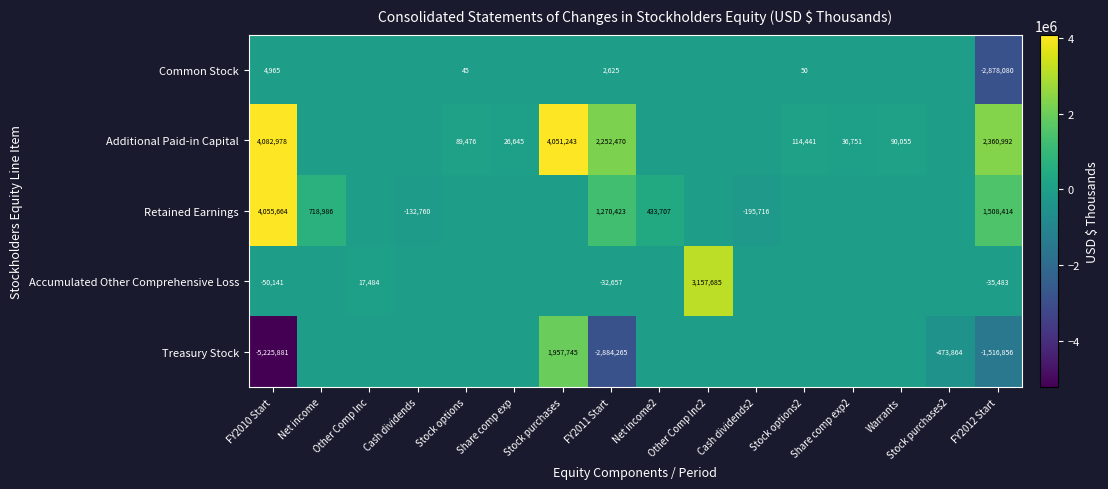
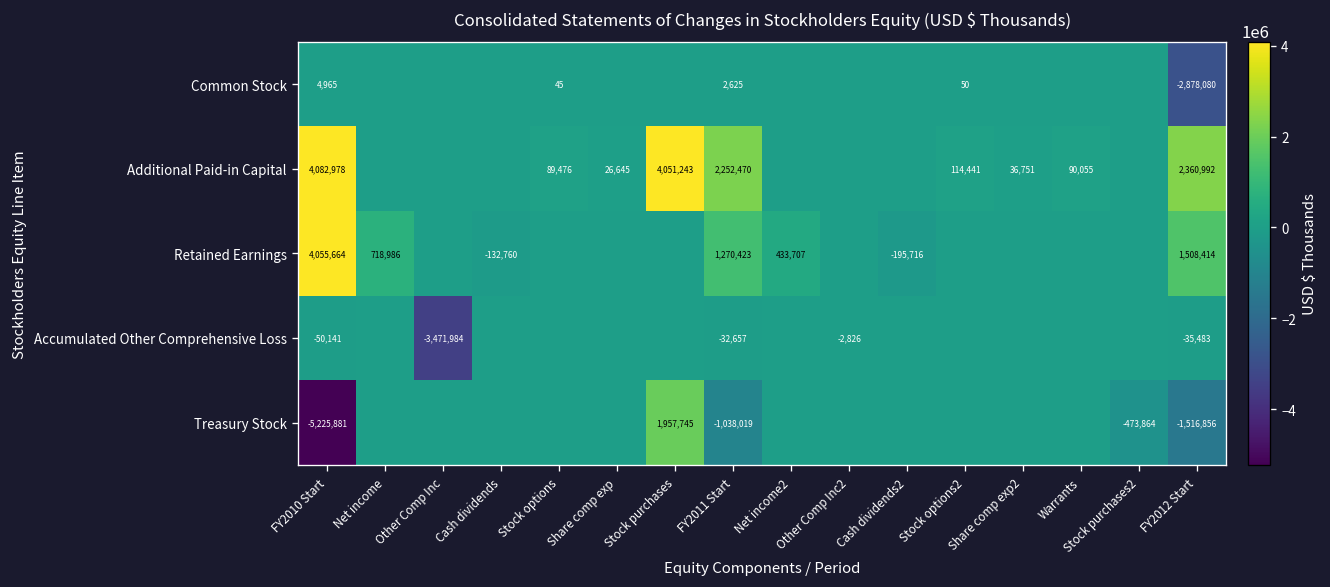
  {
    "Common Stock": {
      "FY2010 Start": "4,965",
      "Stock options": "45",
      "FY2011 Start": "2,625",
      "Stock options2": "50",
      "FY2012 Start": "-2,878,080"
    },
    "Additional Paid-in Capital": {
      "FY2010 Start": "4,082,978",
      "Stock options": "89,476",
      "Share comp exp": "26,645",
      "Stock purchases": "4,051,243",
      "FY2011 Start": "2,252,470",
      "Stock options2": "114,441",
      "Share comp exp2": "36,751",
      "Warrants": "90,055",
      "FY2012 Start": "2,360,992"
    },
    "Retained Earnings": {
      "FY2010 Start": "4,055,664",
      "Net income": "718,986",
      "Cash dividends": "-132,760",
      "FY2011 Start": "1,270,423",
      "Net income2": "433,707",
      "Cash dividends2": "-195,716",
      "FY2012 Start": "1,508,414"
    },
    "Accumulated Other Comprehensive Loss": {
      "FY2010 Start": "-50,141",
-     "Other Comp Inc": "17,484",
+     "Other Comp Inc": "-3,471,984",
      "FY2011 Start": "-32,657",
-     "Other Comp Inc2": "3,157,685",
+     "Other Comp Inc2": "-2,826",
      "FY2012 Start": "-35,483"
    },
    "Treasury Stock": {
      "FY2010 Start": "-5,225,881",
      "Stock purchases": "1,957,745",
-     "FY2011 Start": "-2,884,265",
+     "FY2011 Start": "-1,038,019",
      "Stock purchases2": "-473,864",
      "FY2012 Start": "-1,516,856"
    }
  }
